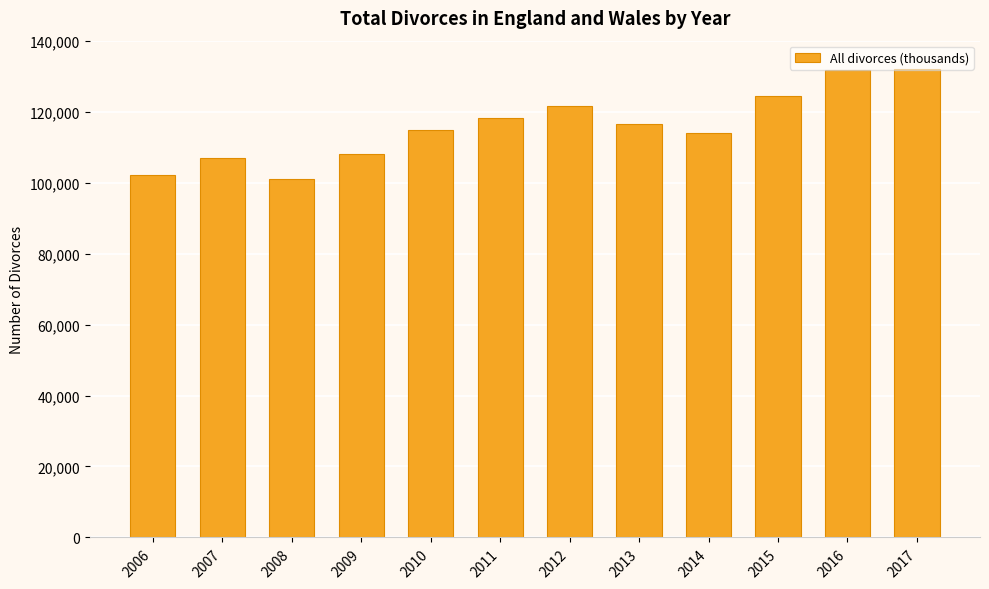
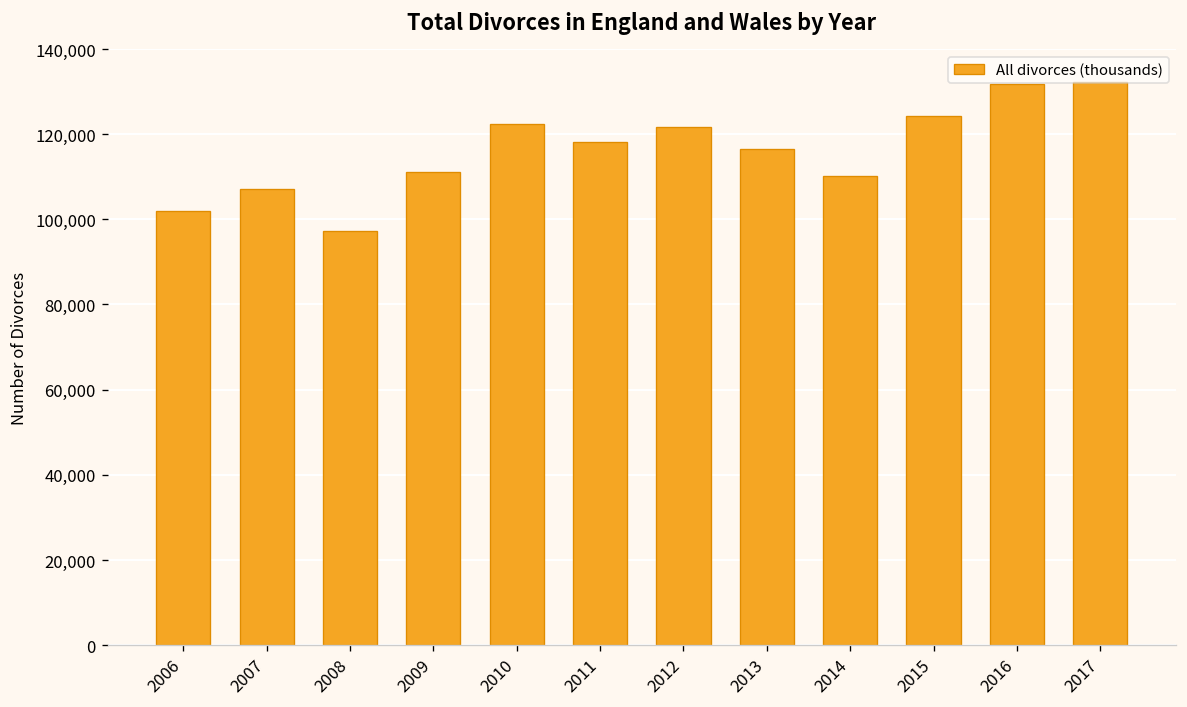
  {
    "2006": "102,000",
    "2007": "107,000",
-   "2008": "101,000",
-   "2009": "108,000",
-   "2010": "115,000",
+   "2008": "97,000",
+   "2009": "111,000",
+   "2010": "122,000",
    "2011": "118,000",
    "2012": "122,000",
    "2013": "117,000",
-   "2014": "114,000",
+   "2014": "110,000",
    "2015": "124,000"
  }
